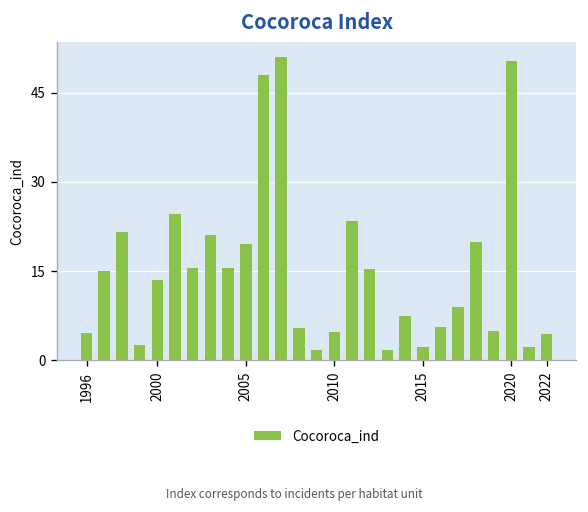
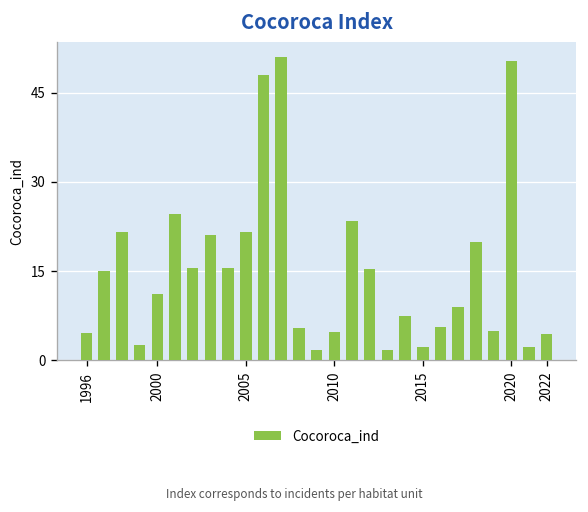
  {
    "1996": 5,
-   "2000": 14,
-   "2005": 20,
+   "2000": 11,
+   "2005": 22,
    "2010": 5,
    "2015": 2,
    "2020": 50,
    "2022": 4
  }
